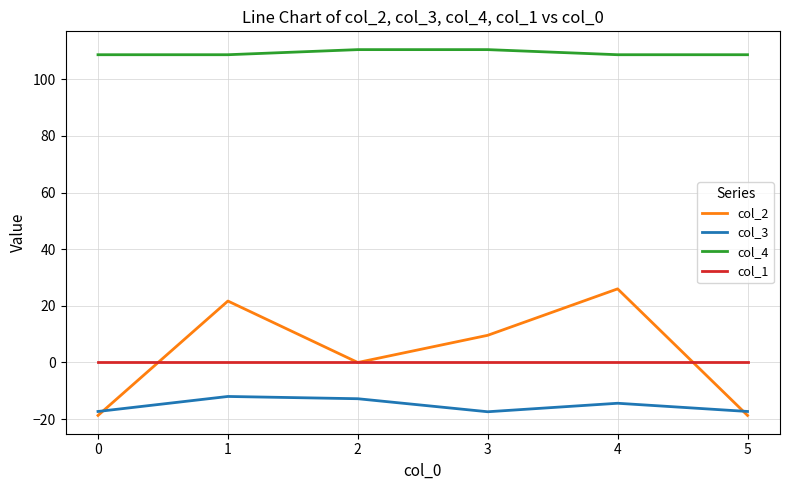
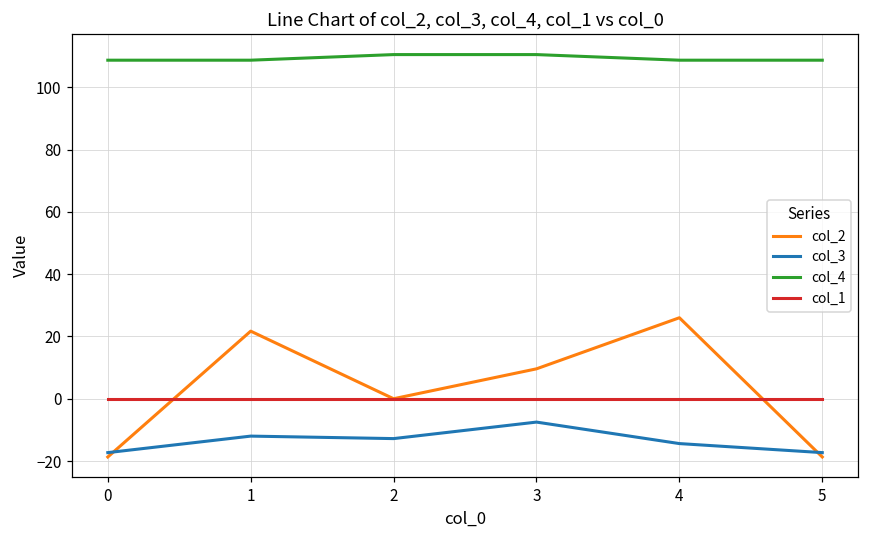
  {
    "col_2": {
      "0": -19,
      "1": 22,
      "3": 10,
      "4": 26,
      "5": -19
    },
    "col_3": {
      "0": -17,
      "1": -12,
      "2": -13,
-     "3": -17,
+     "3": -8,
      "4": -14,
      "5": -17
    },
    "col_4": {
      "0": 109,
      "1": 109,
      "2": 111,
      "3": 111,
      "4": 109,
      "5": 109
    },
    "col_1": {
      "0": 0,
      "1": 0,
      "3": 0,
      "4": 0,
      "5": 0
    }
  }
